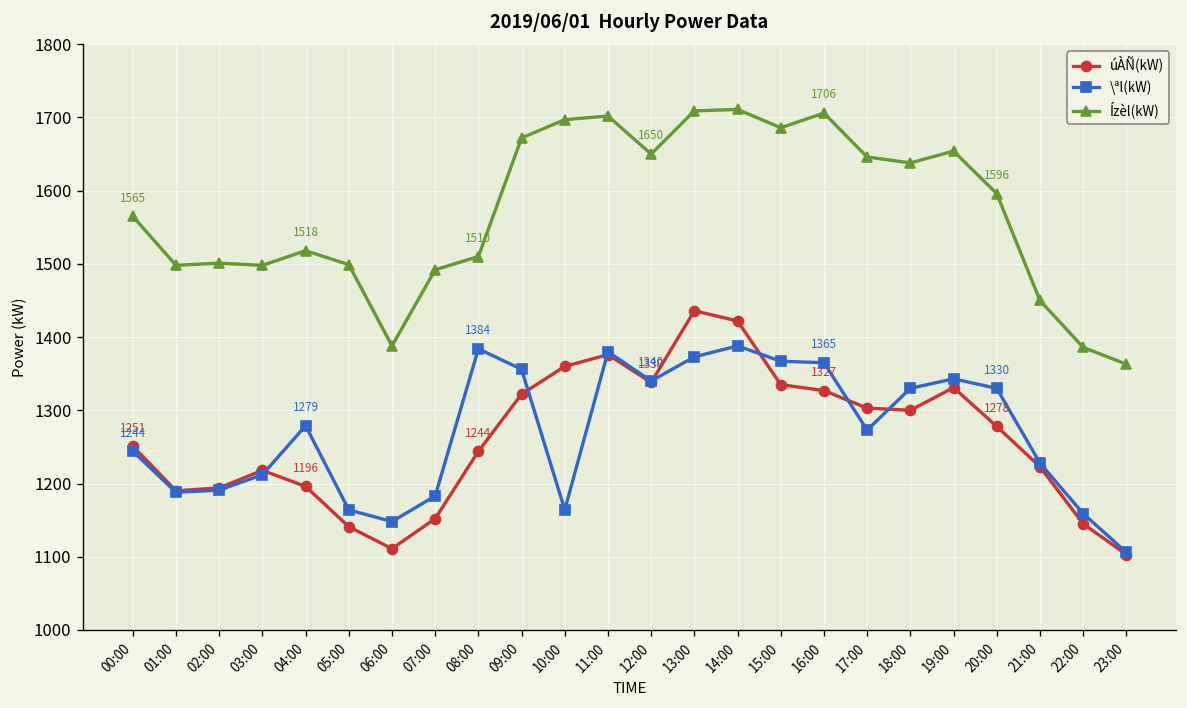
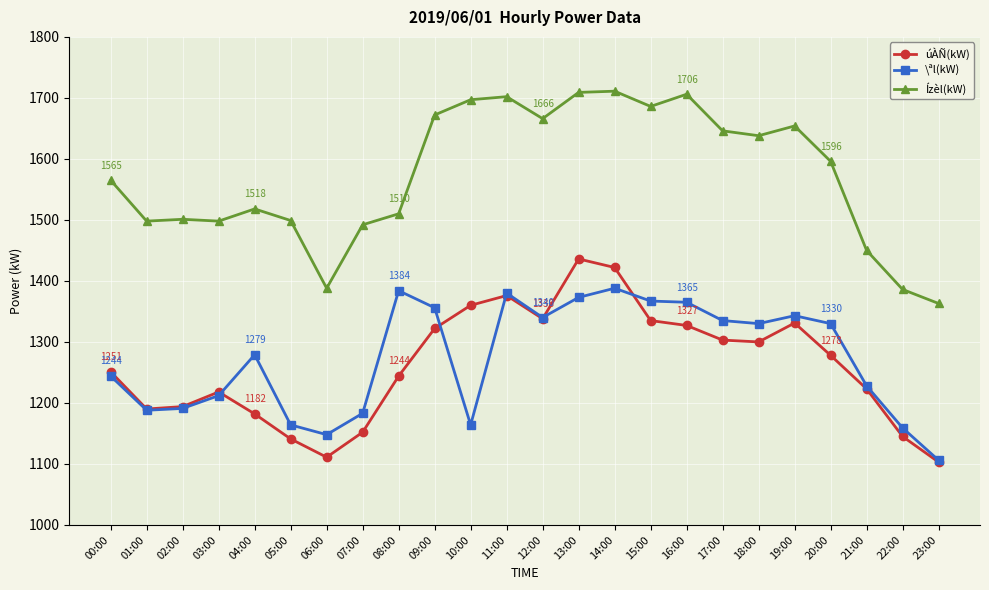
  {
    "úÀÑ(kW)": {
-     "04:00": 1196,
+     "04:00": 1182,
      "08:00": 1244,
      "16:00": 1327,
      "20:00": 1278
    },
    "\\ªl(kW)": {
      "03:00": 1210,
      "05:00": 1160,
      "06:00": 1150,
      "07:00": 1180,
      "09:00": 1360,
      "10:00": 1160,
      "13:00": 1370,
      "14:00": 1390,
      "15:00": 1370,
-     "17:00": 1270,
+     "17:00": 1340,
      "18:00": 1330,
      "19:00": 1340,
      "21:00": 1230,
      "22:00": 1160
    },
    "Ízèl(kW)": {
      "00:00": 1565,
      "04:00": 1518,
      "08:00": 1510,
-     "12:00": 1650,
+     "12:00": 1666,
      "16:00": 1706,
      "20:00": 1596
    }
  }
